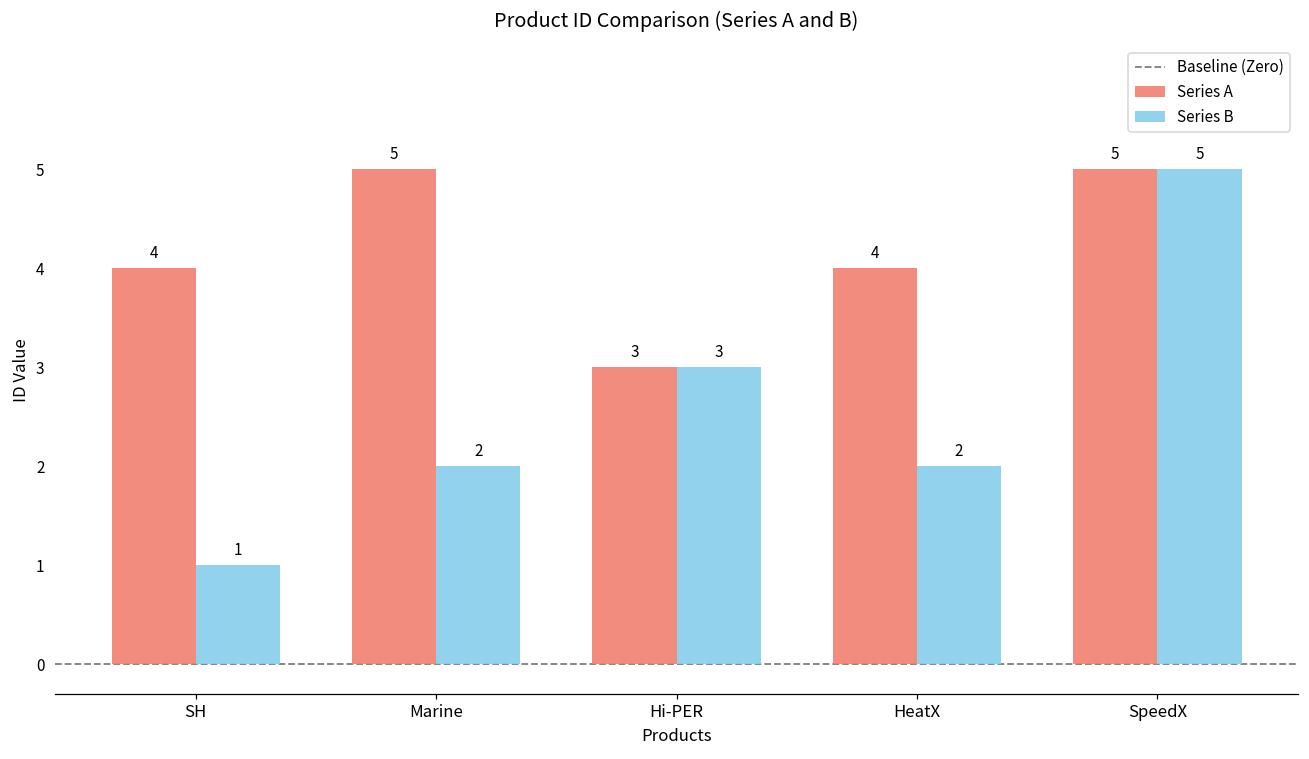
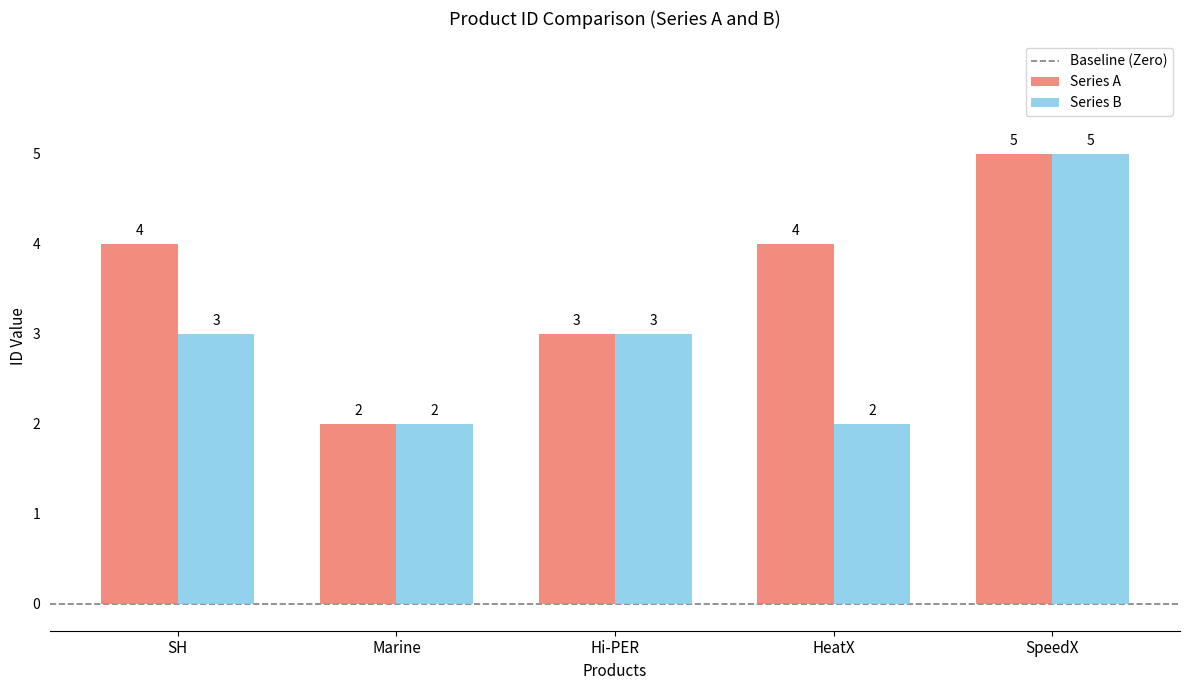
  {
    "Series A": {
      "SH": 4,
-     "Marine": 5,
+     "Marine": 2,
      "Hi-PER": 3,
      "HeatX": 4,
      "SpeedX": 5
    },
    "Series B": {
-     "SH": 1,
+     "SH": 3,
      "Marine": 2,
      "Hi-PER": 3,
      "HeatX": 2,
      "SpeedX": 5
    }
  }
